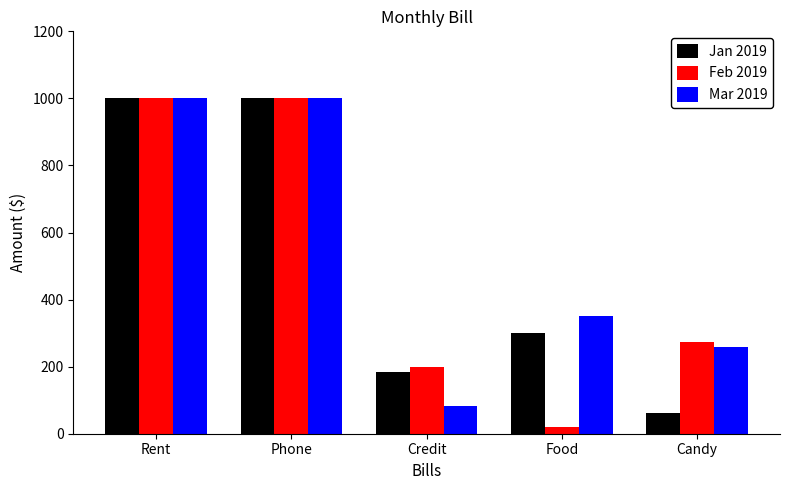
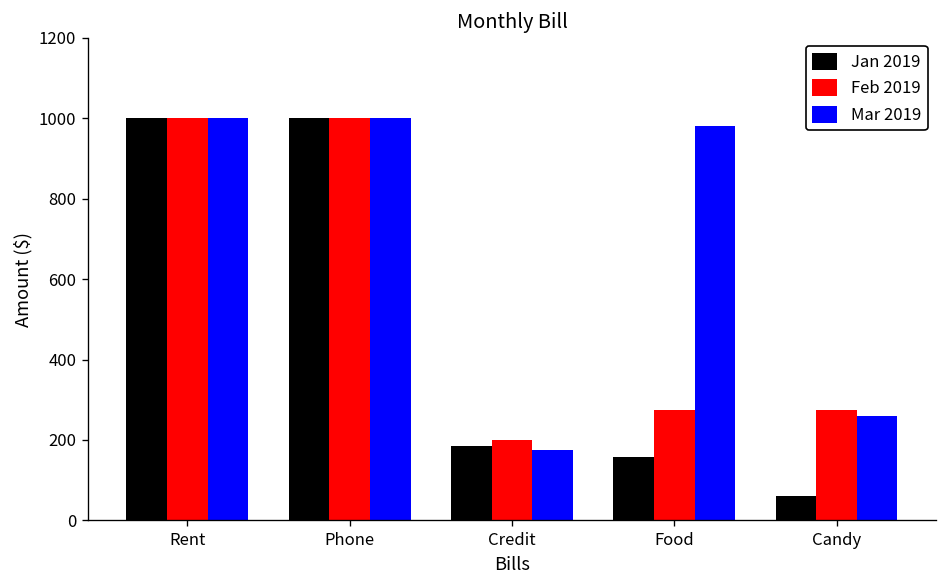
  {
    "Jan 2019": {
      "Rent": 1000,
      "Phone": 1000,
      "Credit": 190,
-     "Food": 300,
+     "Food": 160,
      "Candy": 60
    },
    "Feb 2019": {
      "Rent": 1000,
      "Phone": 1000,
      "Credit": 200,
-     "Food": 20,
+     "Food": 280,
      "Candy": 270
    },
    "Mar 2019": {
      "Rent": 1000,
      "Phone": 1000,
-     "Credit": 80,
-     "Food": 350,
+     "Credit": 180,
+     "Food": 980,
      "Candy": 260
    }
  }
